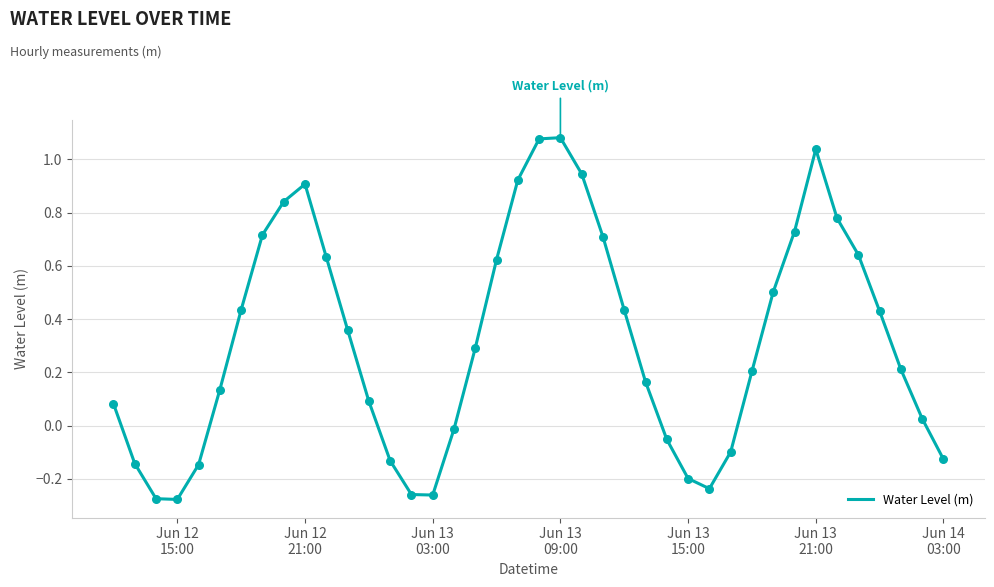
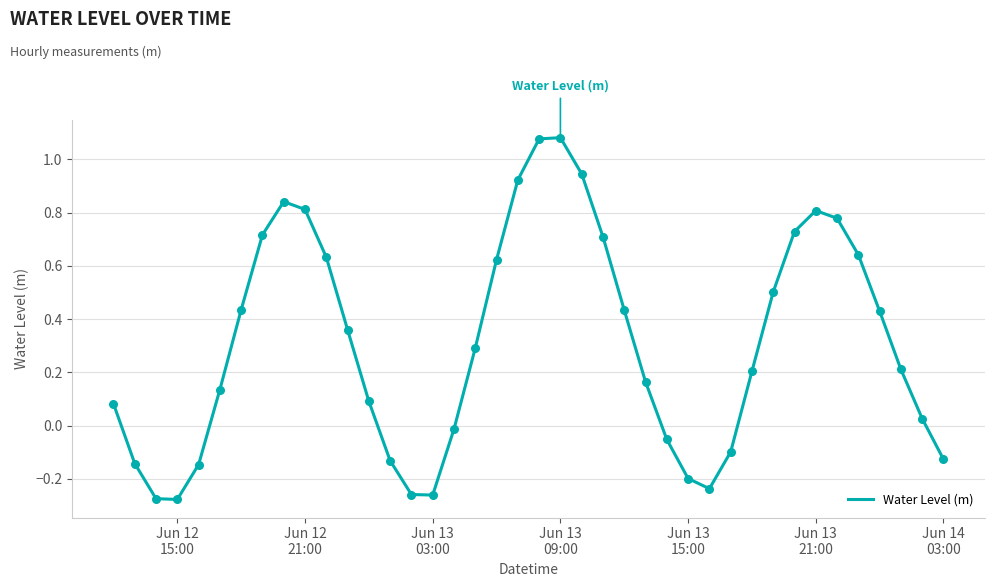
  {
    "Jun 12 15:00": -0.28,
-   "Jun 12 21:00": 0.91,
+   "Jun 12 21:00": 0.81,
    "Jun 13 03:00": -0.26,
    "Jun 13 09:00": 1.08,
    "Jun 13 15:00": -0.20,
-   "Jun 13 21:00": 1.04,
+   "Jun 13 21:00": 0.81,
    "Jun 14 03:00": -0.13
  }
